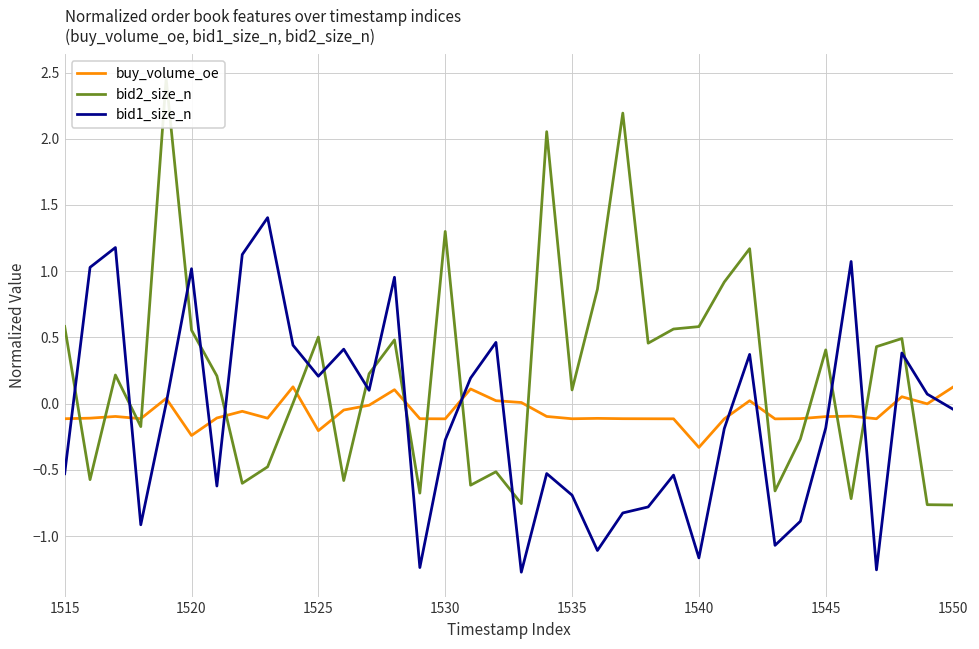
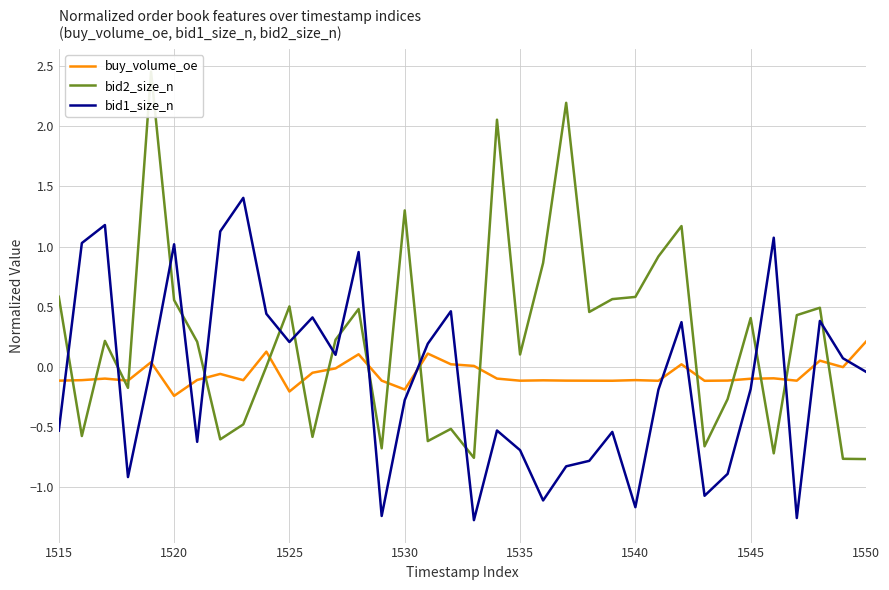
  {
    "buy_volume_oe": {
      "1515": -0.11,
      "1520": -0.24,
      "1525": -0.20,
-     "1530": -0.11,
+     "1530": -0.19,
      "1535": -0.11,
-     "1540": -0.33,
+     "1540": -0.11,
      "1545": -0.10,
-     "1550": 0.12
+     "1550": 0.21
    },
    "bid2_size_n": {
      "1515": 0.58,
      "1520": 0.55,
      "1525": 0.50,
      "1530": 1.30,
      "1535": 0.10,
      "1540": 0.58,
      "1545": 0.41,
      "1550": -0.77
    },
    "bid1_size_n": {
      "1515": -0.53,
      "1520": 1.02,
      "1525": 0.21,
      "1530": -0.27,
      "1535": -0.69,
      "1540": -1.16,
      "1545": -0.18,
      "1550": -0.04
    }
  }
